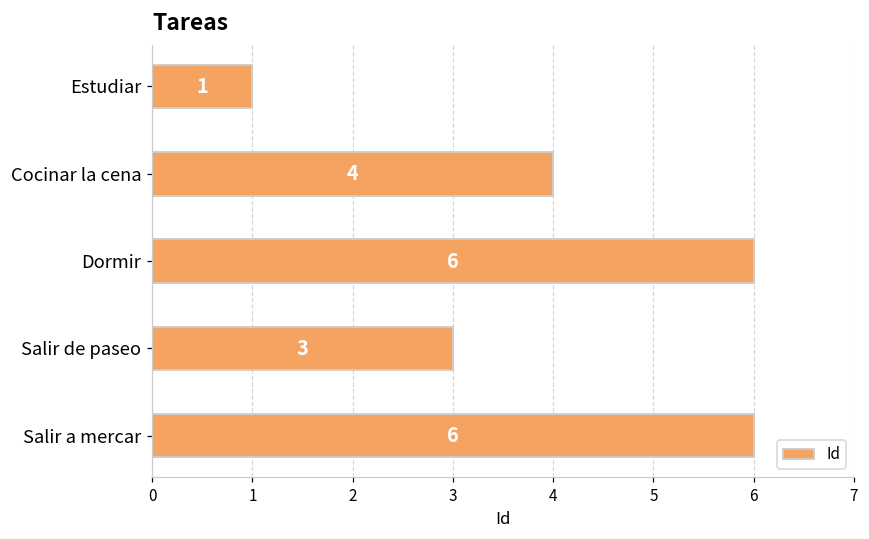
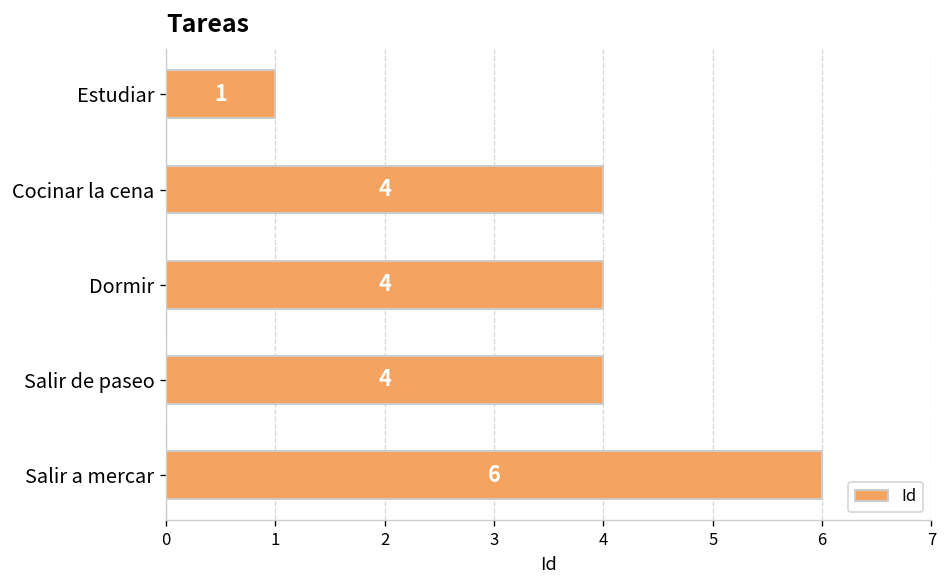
  {
    "Estudiar": 1,
    "Cocinar la cena": 4,
-   "Dormir": 6,
-   "Salir de paseo": 3,
+   "Dormir": 4,
+   "Salir de paseo": 4,
    "Salir a mercar": 6
  }
